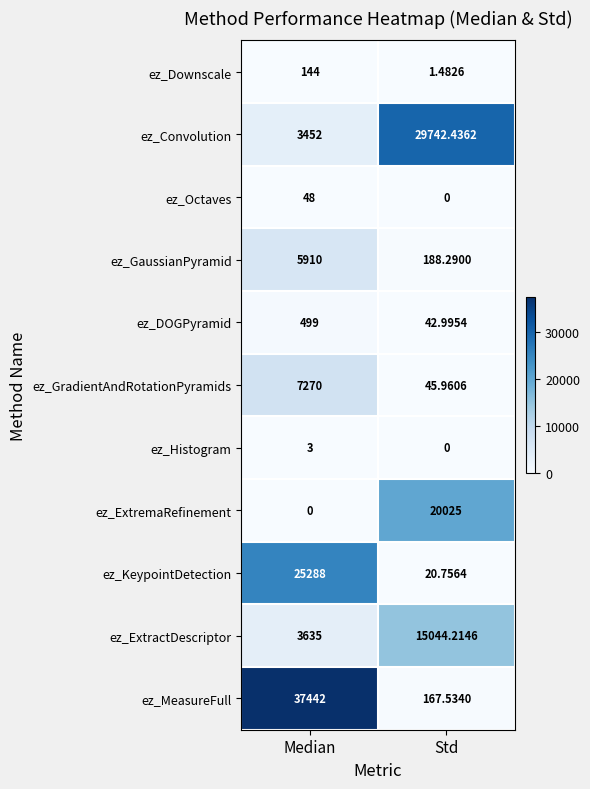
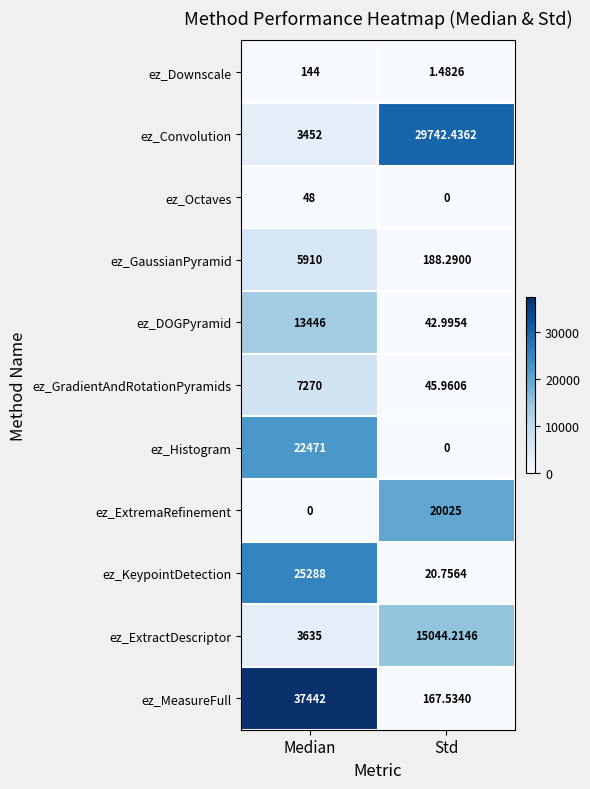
  {
    "ez_Downscale": {
      "Median": 144,
      "Std": 1.4826
    },
    "ez_Convolution": {
      "Median": 3452,
      "Std": 29742.4362
    },
    "ez_Octaves": {
      "Median": 48,
      "Std": 0
    },
    "ez_GaussianPyramid": {
      "Median": 5910,
      "Std": 188.2900
    },
    "ez_DOGPyramid": {
-     "Median": 499,
+     "Median": 13446,
      "Std": 42.9954
    },
    "ez_GradientAndRotationPyramids": {
      "Median": 7270,
      "Std": 45.9606
    },
    "ez_Histogram": {
-     "Median": 3,
+     "Median": 22471,
      "Std": 0
    },
    "ez_ExtremaRefinement": {
      "Median": 0,
      "Std": 20025
    },
    "ez_KeypointDetection": {
      "Median": 25288,
      "Std": 20.7564
    },
    "ez_ExtractDescriptor": {
      "Median": 3635,
      "Std": 15044.2146
    },
    "ez_MeasureFull": {
      "Median": 37442,
      "Std": 167.5340
    }
  }
